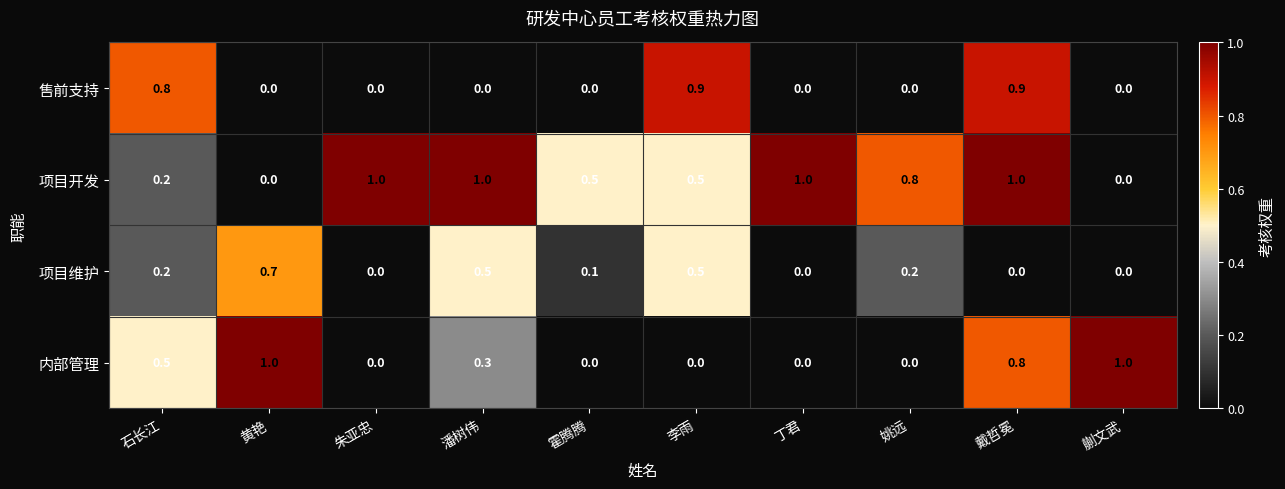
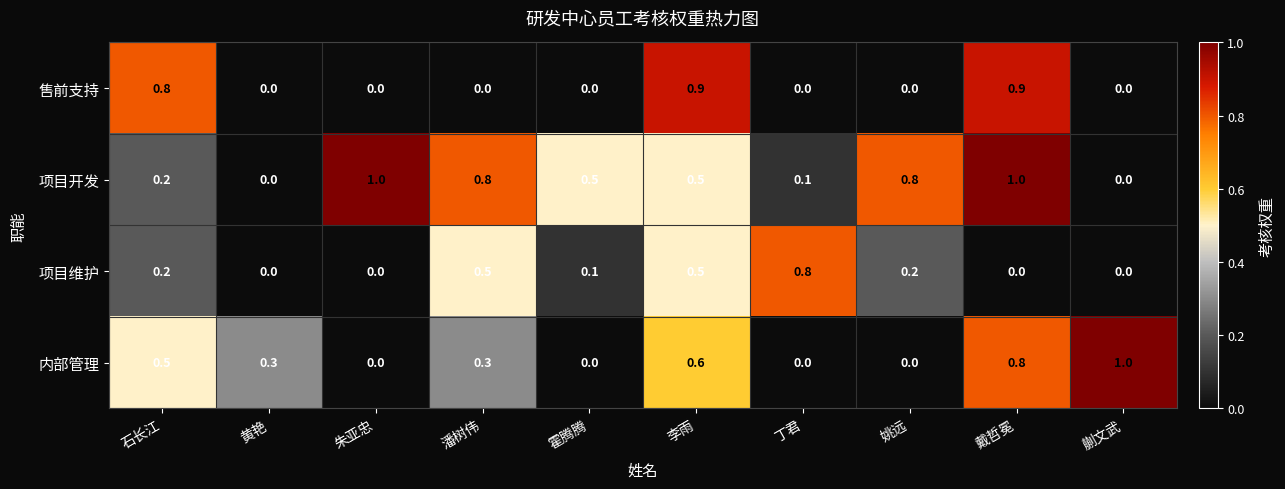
  {
    "售前支持": {
      "石长江": 0.8,
      "黄艳": 0.0,
      "朱亚忠": 0.0,
      "潘树伟": 0.0,
      "霍腾腾": 0.0,
      "李雨": 0.9,
      "丁君": 0.0,
      "姚远": 0.0,
      "戴哲冕": 0.9,
      "蒯文武": 0.0
    },
    "项目开发": {
      "石长江": 0.2,
      "黄艳": 0.0,
      "朱亚忠": 1.0,
-     "潘树伟": 1.0,
+     "潘树伟": 0.8,
      "霍腾腾": 0.5,
      "李雨": 0.5,
-     "丁君": 1.0,
+     "丁君": 0.1,
      "姚远": 0.8,
      "戴哲冕": 1.0,
      "蒯文武": 0.0
    },
    "项目维护": {
      "石长江": 0.2,
-     "黄艳": 0.7,
+     "黄艳": 0.0,
      "朱亚忠": 0.0,
      "潘树伟": 0.5,
      "霍腾腾": 0.1,
      "李雨": 0.5,
-     "丁君": 0.0,
+     "丁君": 0.8,
      "姚远": 0.2,
      "戴哲冕": 0.0,
      "蒯文武": 0.0
    },
    "内部管理": {
      "石长江": 0.5,
-     "黄艳": 1.0,
+     "黄艳": 0.3,
      "朱亚忠": 0.0,
      "潘树伟": 0.3,
      "霍腾腾": 0.0,
-     "李雨": 0.0,
+     "李雨": 0.6,
      "丁君": 0.0,
      "姚远": 0.0,
      "戴哲冕": 0.8,
      "蒯文武": 1.0
    }
  }
